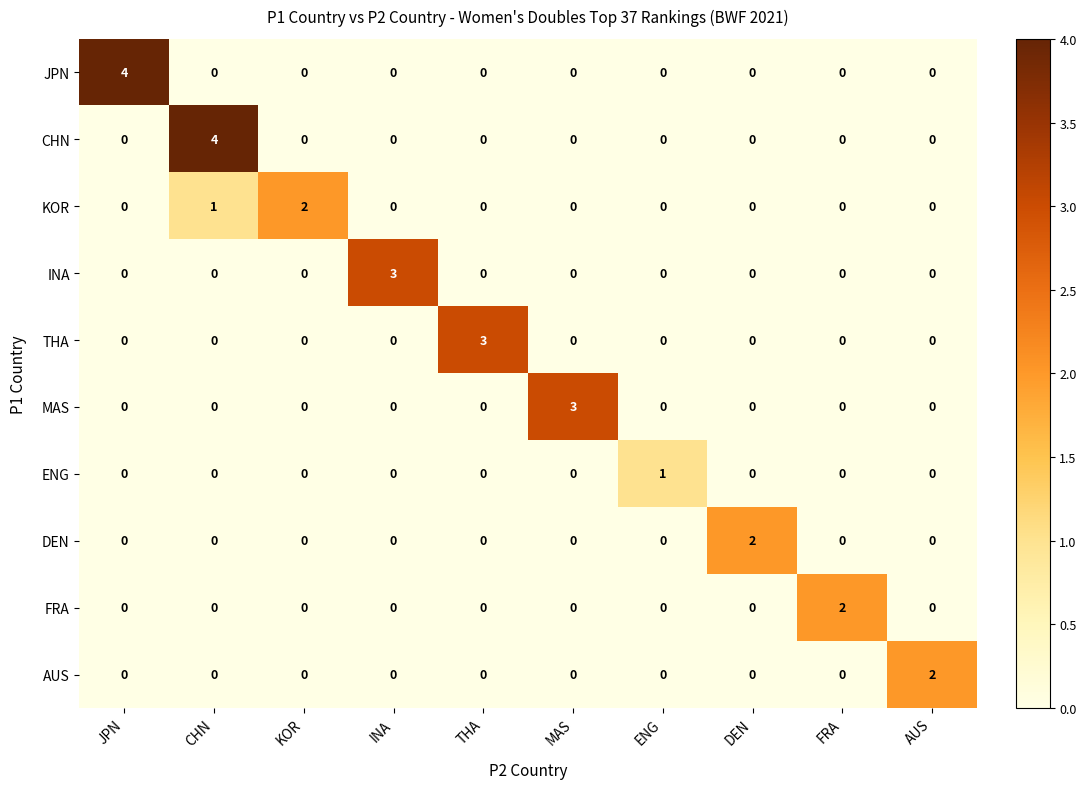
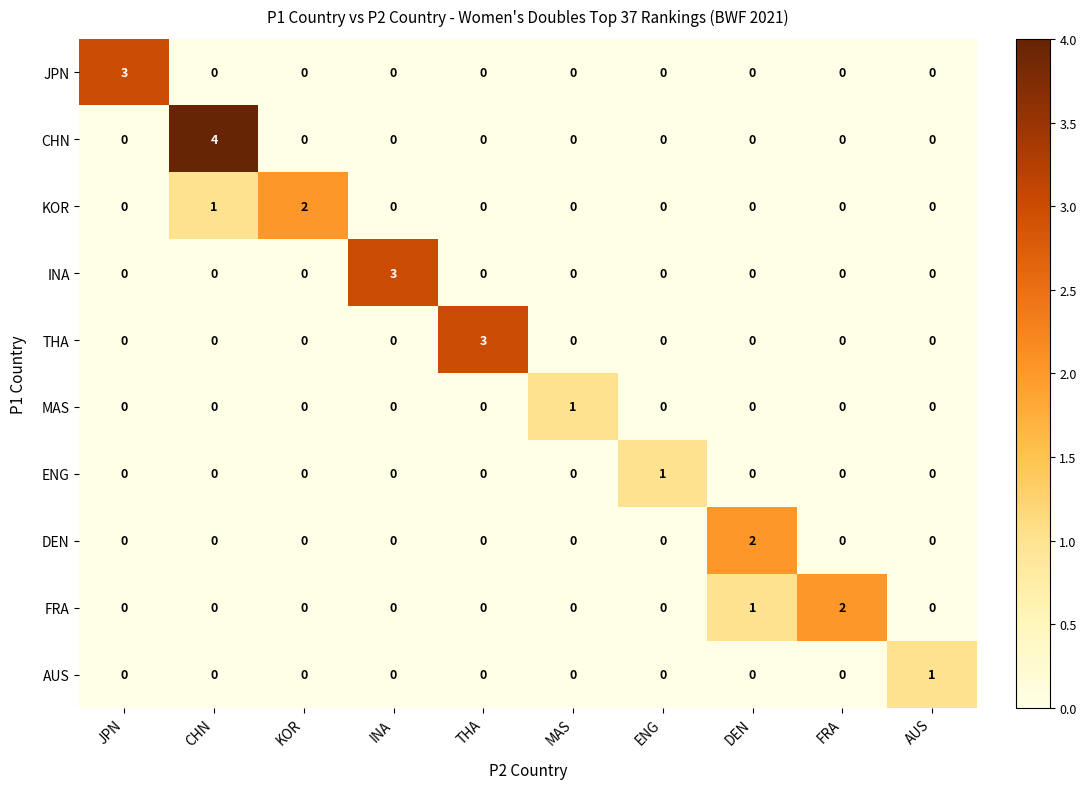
  {
    "JPN": {
-     "JPN": 4,
+     "JPN": 3,
      "CHN": 0,
      "KOR": 0,
      "INA": 0,
      "THA": 0,
      "MAS": 0,
      "ENG": 0,
      "DEN": 0,
      "FRA": 0,
      "AUS": 0
    },
    "CHN": {
      "JPN": 0,
      "CHN": 4,
      "KOR": 0,
      "INA": 0,
      "THA": 0,
      "MAS": 0,
      "ENG": 0,
      "DEN": 0,
      "FRA": 0,
      "AUS": 0
    },
    "KOR": {
      "JPN": 0,
      "CHN": 1,
      "KOR": 2,
      "INA": 0,
      "THA": 0,
      "MAS": 0,
      "ENG": 0,
      "DEN": 0,
      "FRA": 0,
      "AUS": 0
    },
    "INA": {
      "JPN": 0,
      "CHN": 0,
      "KOR": 0,
      "INA": 3,
      "THA": 0,
      "MAS": 0,
      "ENG": 0,
      "DEN": 0,
      "FRA": 0,
      "AUS": 0
    },
    "THA": {
      "JPN": 0,
      "CHN": 0,
      "KOR": 0,
      "INA": 0,
      "THA": 3,
      "MAS": 0,
      "ENG": 0,
      "DEN": 0,
      "FRA": 0,
      "AUS": 0
    },
    "MAS": {
      "JPN": 0,
      "CHN": 0,
      "KOR": 0,
      "INA": 0,
      "THA": 0,
-     "MAS": 3,
+     "MAS": 1,
      "ENG": 0,
      "DEN": 0,
      "FRA": 0,
      "AUS": 0
    },
    "ENG": {
      "JPN": 0,
      "CHN": 0,
      "KOR": 0,
      "INA": 0,
      "THA": 0,
      "MAS": 0,
      "ENG": 1,
      "DEN": 0,
      "FRA": 0,
      "AUS": 0
    },
    "DEN": {
      "JPN": 0,
      "CHN": 0,
      "KOR": 0,
      "INA": 0,
      "THA": 0,
      "MAS": 0,
      "ENG": 0,
      "DEN": 2,
      "FRA": 0,
      "AUS": 0
    },
    "FRA": {
      "JPN": 0,
      "CHN": 0,
      "KOR": 0,
      "INA": 0,
      "THA": 0,
      "MAS": 0,
      "ENG": 0,
-     "DEN": 0,
+     "DEN": 1,
      "FRA": 2,
      "AUS": 0
    },
    "AUS": {
      "JPN": 0,
      "CHN": 0,
      "KOR": 0,
      "INA": 0,
      "THA": 0,
      "MAS": 0,
      "ENG": 0,
      "DEN": 0,
      "FRA": 0,
-     "AUS": 2
+     "AUS": 1
    }
  }
